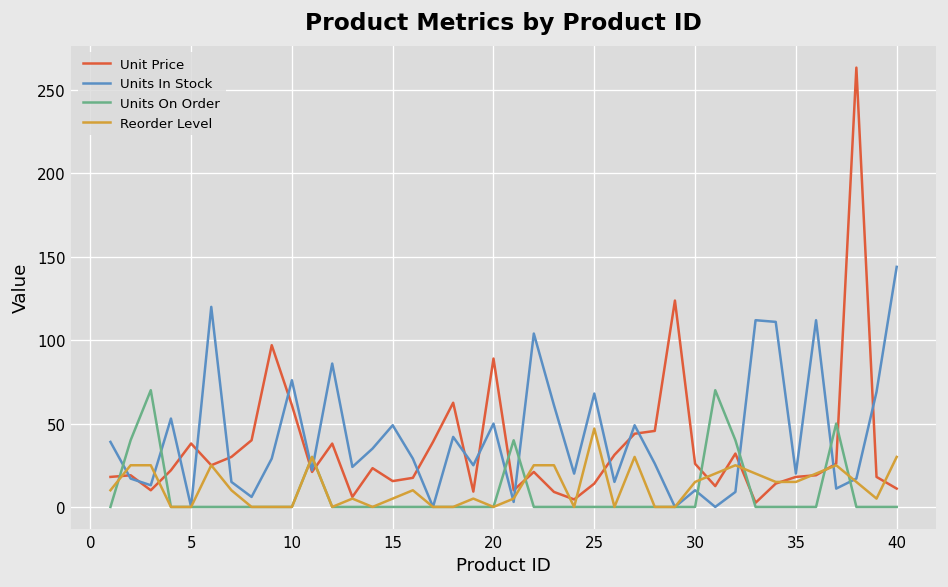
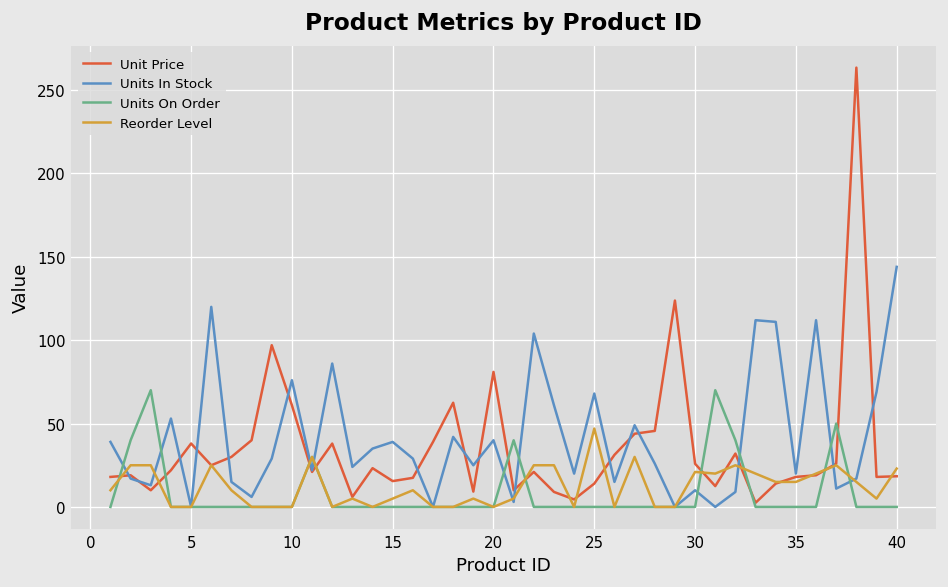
  {
    "Unit Price": {
      "5": 38,
      "10": 61,
      "15": 16,
-     "20": 89,
+     "20": 81,
      "25": 14,
      "30": 26,
      "35": 18,
-     "40": 11
+     "40": 18
    },
    "Units In Stock": {
      "10": 76,
-     "15": 49,
-     "20": 50,
+     "15": 39,
+     "20": 40,
      "25": 68,
      "30": 10,
      "35": 20,
      "40": 144
    },
    "Units On Order": {
      "15": 0,
      "25": 0,
      "30": 0,
      "35": 0,
      "40": 0
    },
    "Reorder Level": {
      "15": 5,
      "25": 47,
-     "30": 15,
+     "30": 21,
      "35": 15,
-     "40": 30
+     "40": 23
    }
  }
